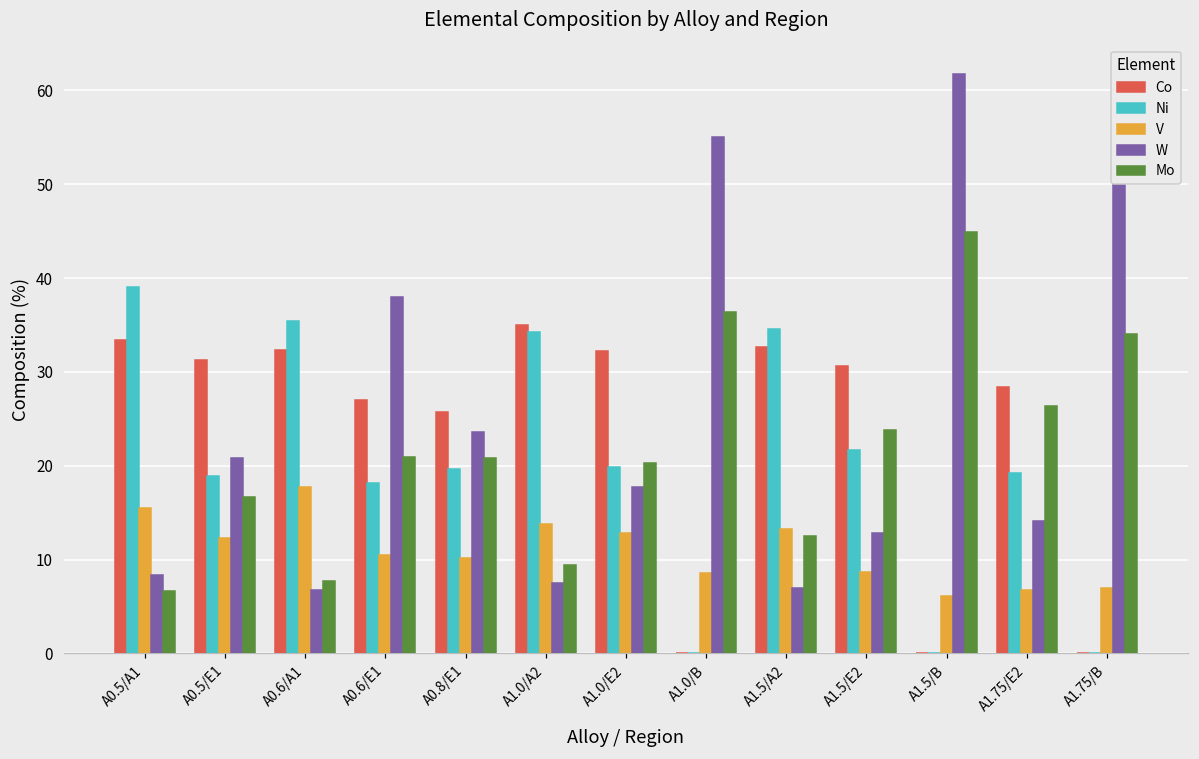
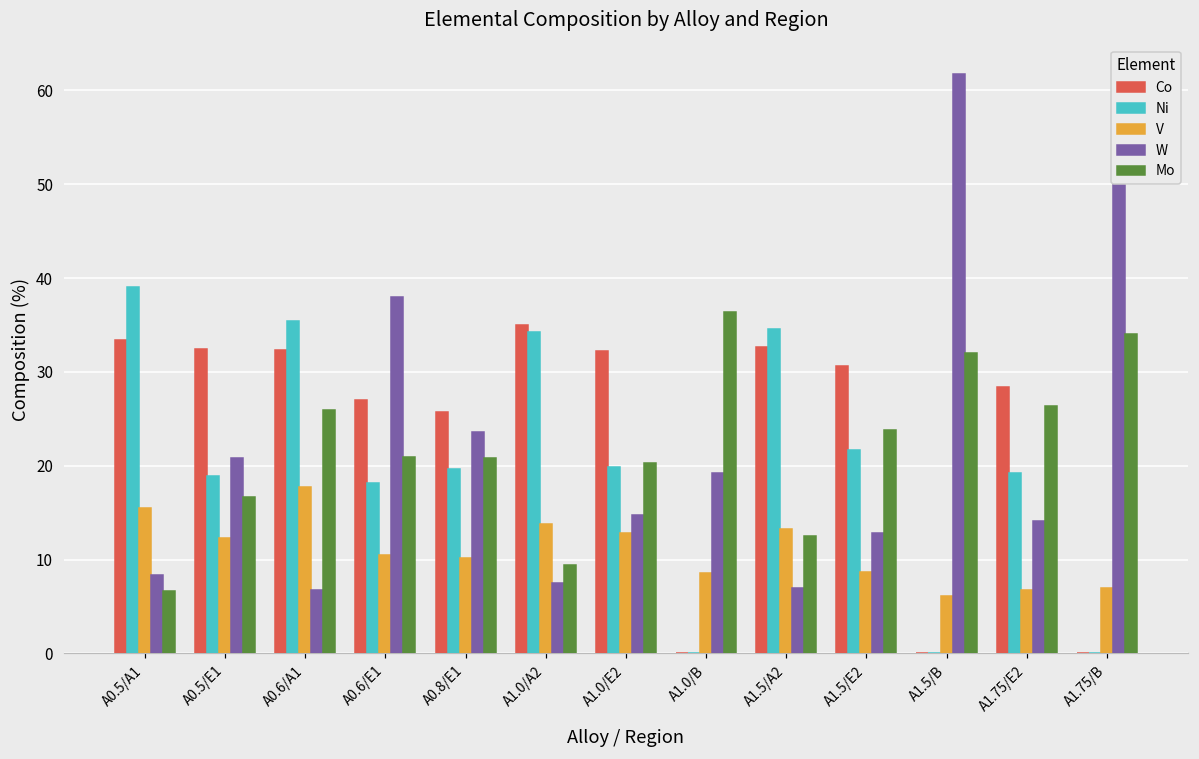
  {
    "Co": {
      "A0.5/A1": 33,
-     "A0.5/E1": 31,
+     "A0.5/E1": 32,
      "A0.6/A1": 32,
      "A0.6/E1": 27,
      "A0.8/E1": 26,
      "A1.0/A2": 35,
      "A1.0/E2": 32,
      "A1.0/B": 0,
      "A1.5/A2": 33,
      "A1.5/E2": 31,
      "A1.5/B": 0,
      "A1.75/E2": 28,
      "A1.75/B": 0
    },
    "Ni": {
      "A0.5/A1": 39,
      "A0.5/E1": 19,
      "A0.6/A1": 35,
      "A0.6/E1": 18,
      "A0.8/E1": 20,
      "A1.0/A2": 34,
      "A1.0/E2": 20,
      "A1.0/B": 0,
      "A1.5/A2": 35,
      "A1.5/E2": 22,
      "A1.5/B": 0,
      "A1.75/E2": 19,
      "A1.75/B": 0
    },
    "V": {
      "A0.5/A1": 16,
      "A0.5/E1": 12,
      "A0.6/A1": 18,
      "A0.6/E1": 10,
      "A0.8/E1": 10,
      "A1.0/A2": 14,
      "A1.0/E2": 13,
      "A1.0/B": 9,
      "A1.5/A2": 13,
      "A1.5/E2": 9,
      "A1.5/B": 6,
      "A1.75/E2": 7,
      "A1.75/B": 7
    },
    "W": {
      "A0.5/A1": 8,
      "A0.5/E1": 21,
      "A0.6/A1": 7,
      "A0.6/E1": 38,
      "A0.8/E1": 24,
      "A1.0/A2": 8,
-     "A1.0/E2": 18,
-     "A1.0/B": 55,
+     "A1.0/E2": 15,
+     "A1.0/B": 19,
      "A1.5/A2": 7,
      "A1.5/E2": 13,
      "A1.5/B": 62,
      "A1.75/E2": 14
    },
    "Mo": {
      "A0.5/A1": 7,
      "A0.5/E1": 17,
-     "A0.6/A1": 8,
+     "A0.6/A1": 26,
      "A0.6/E1": 21,
      "A0.8/E1": 21,
      "A1.0/A2": 9,
      "A1.0/E2": 20,
      "A1.0/B": 36,
      "A1.5/A2": 13,
      "A1.5/E2": 24,
-     "A1.5/B": 45,
+     "A1.5/B": 32,
      "A1.75/E2": 26,
      "A1.75/B": 34
    }
  }
